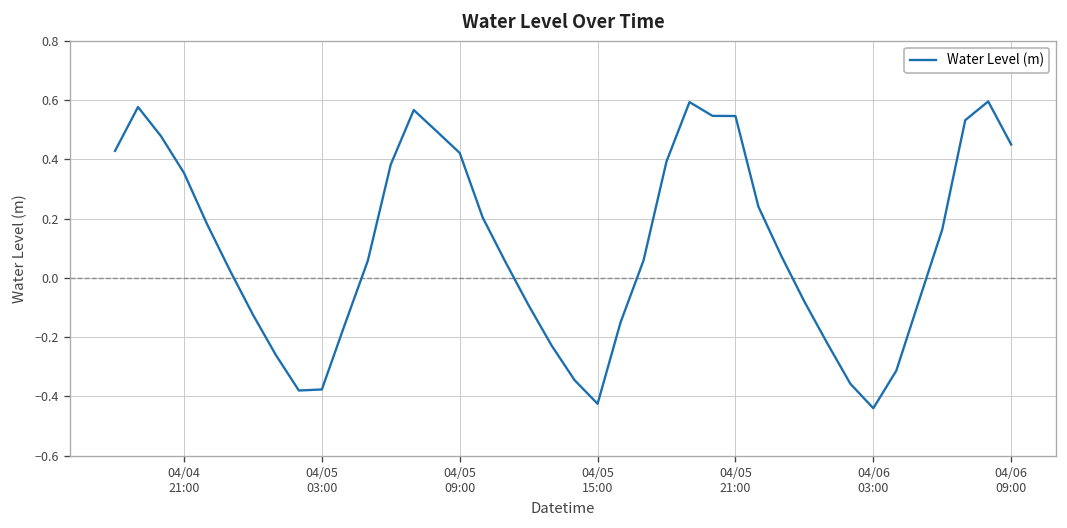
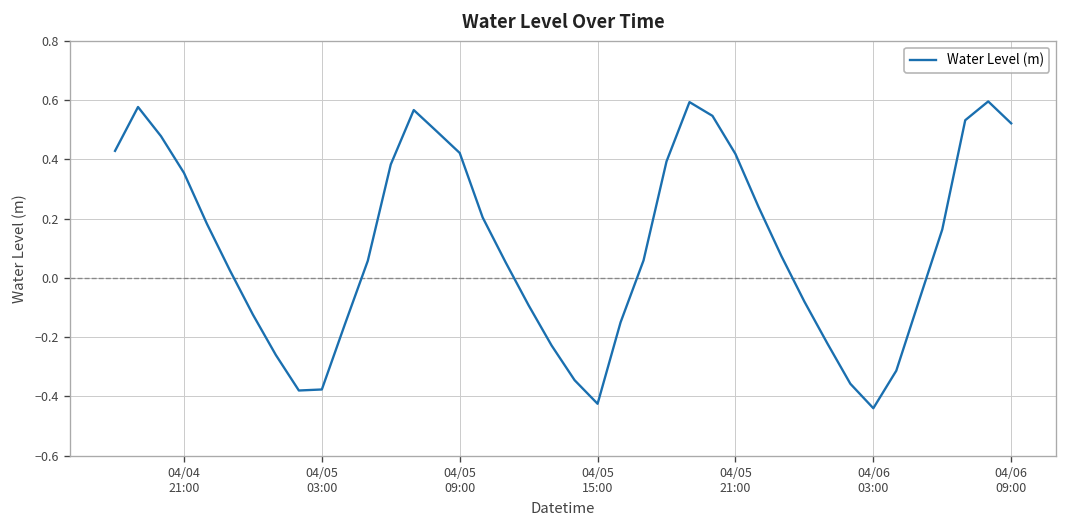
  {
    "04/04 21:00": 0.35,
    "04/05 03:00": -0.38,
    "04/05 09:00": 0.42,
    "04/05 15:00": -0.43,
-   "04/05 21:00": 0.55,
+   "04/05 21:00": 0.42,
    "04/06 03:00": -0.44,
-   "04/06 09:00": 0.45
+   "04/06 09:00": 0.52
  }
